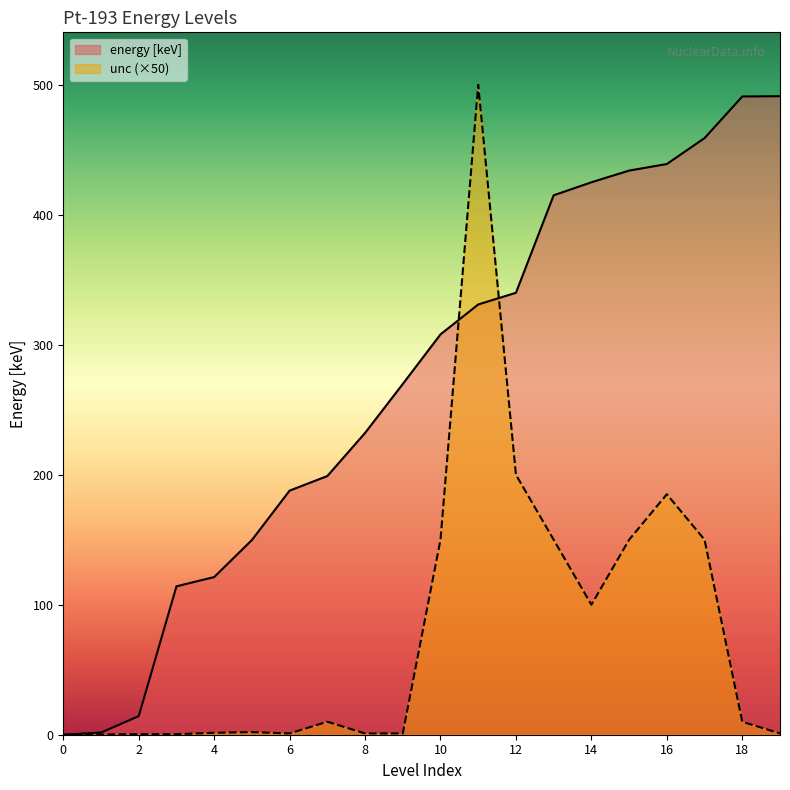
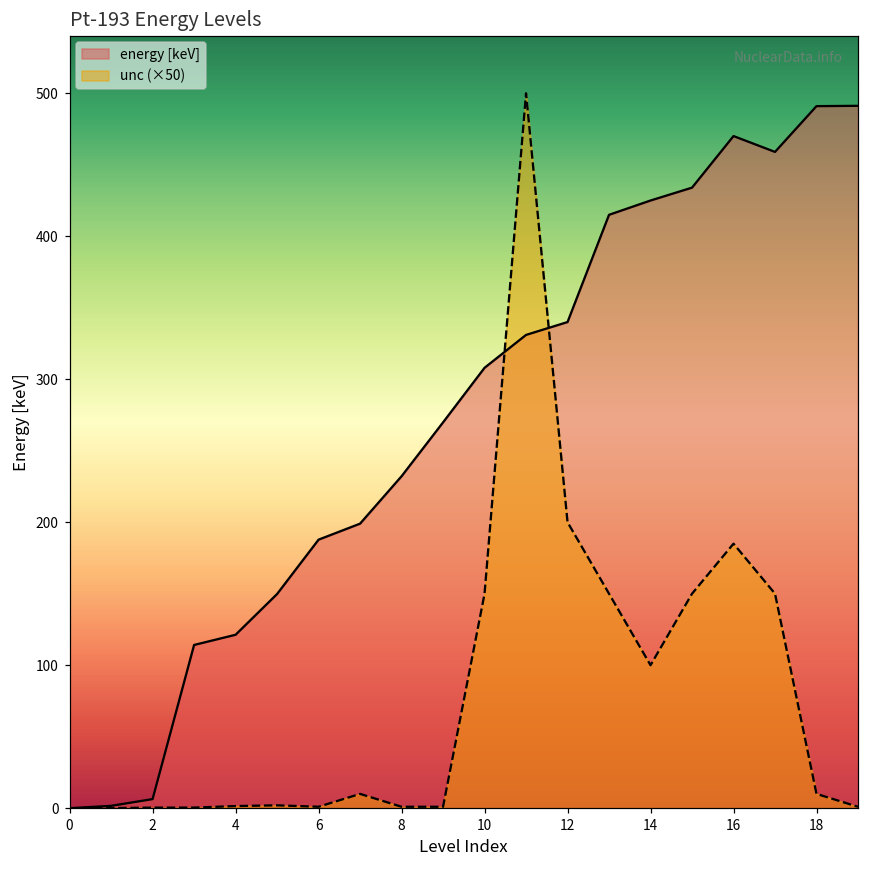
  {
    "energy [keV]": {
-     "2": 14,
+     "2": 6,
      "4": 121,
      "6": 188,
      "8": 232,
      "10": 308,
      "12": 340,
      "14": 425,
-     "16": 439,
+     "16": 470,
      "18": 491
    },
    "unc (×50)": {
      "2": 0,
      "4": 2,
      "6": 1,
      "8": 1,
      "10": 150,
      "12": 200,
      "14": 100,
      "16": 185,
      "18": 10
    }
  }
